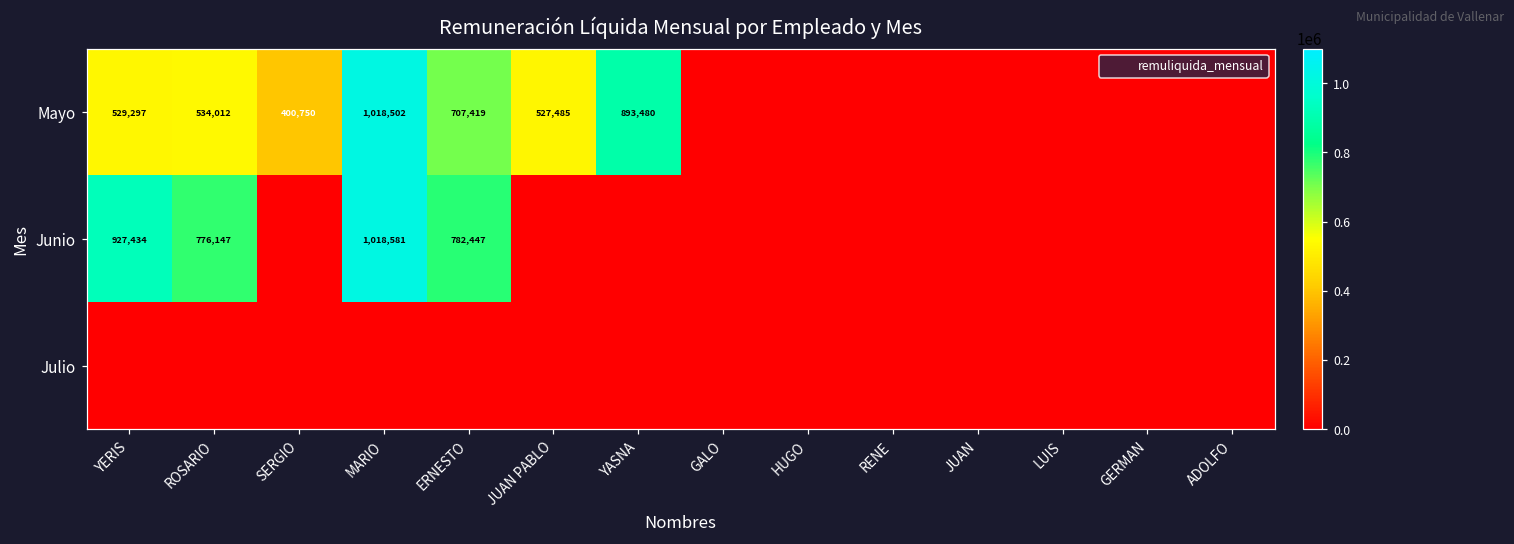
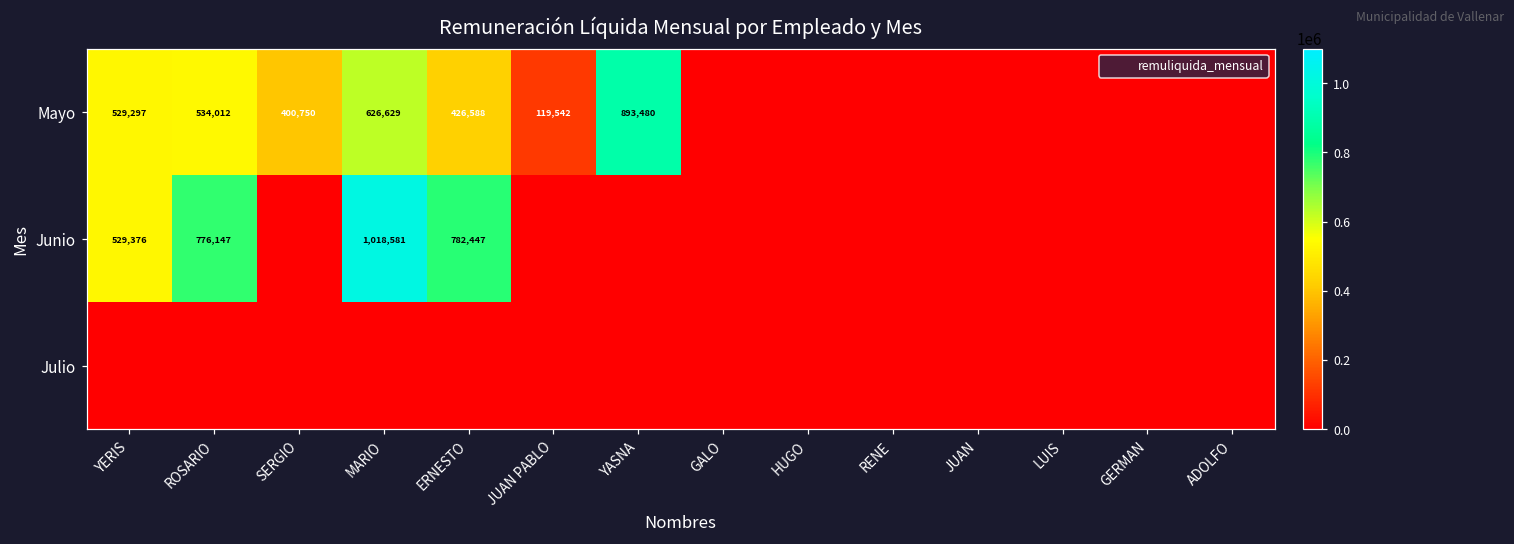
  {
    "Mayo": {
      "YERIS": "529,297",
      "ROSARIO": "534,012",
      "SERGIO": "400,750",
-     "MARIO": "1,018,502",
-     "ERNESTO": "707,419",
-     "JUAN PABLO": "527,485",
+     "MARIO": "626,629",
+     "ERNESTO": "426,588",
+     "JUAN PABLO": "119,542",
      "YASNA": "893,480"
    },
    "Junio": {
-     "YERIS": "927,434",
+     "YERIS": "529,376",
      "ROSARIO": "776,147",
      "MARIO": "1,018,581",
      "ERNESTO": "782,447"
    }
  }
